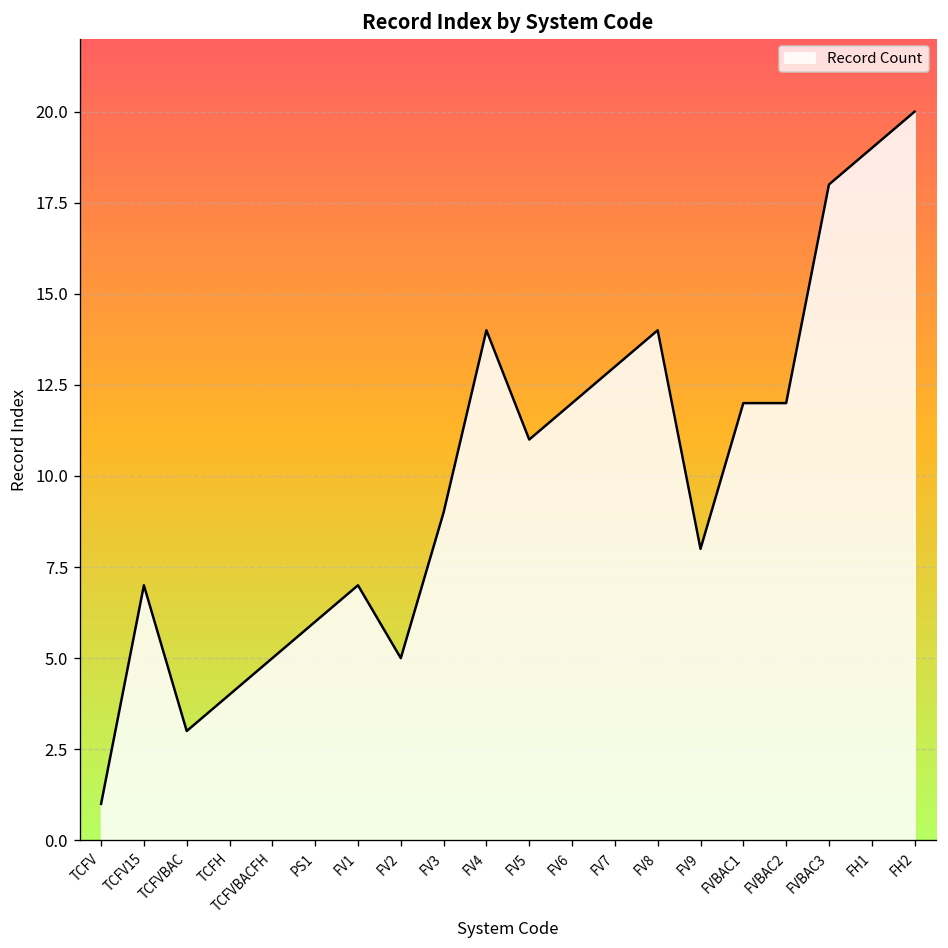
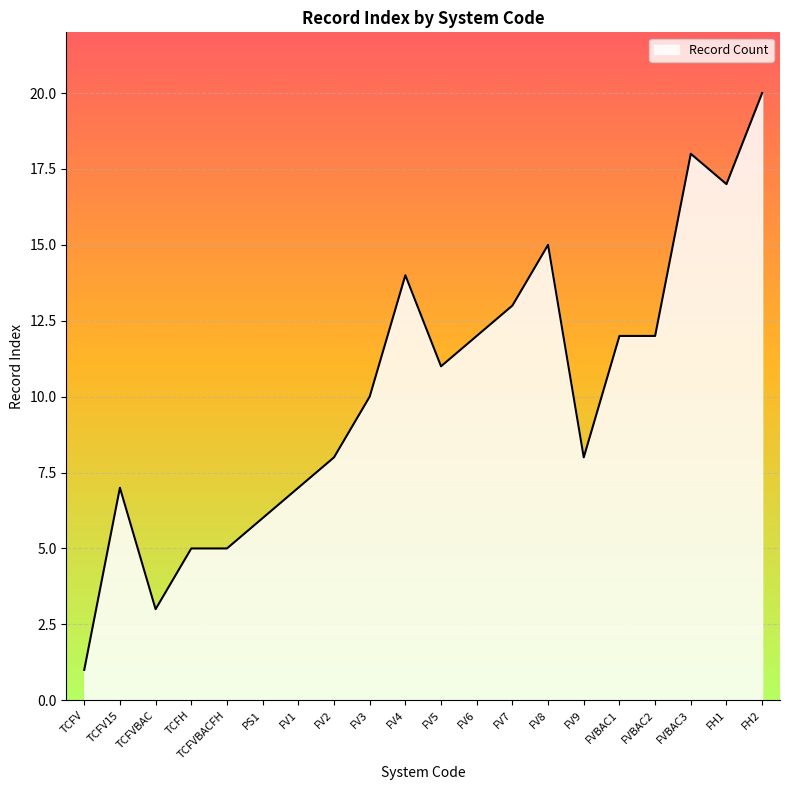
  {
    "TCFV": 1,
    "TCFV15": 7,
    "TCFVBAC": 3,
-   "TCFH": 4,
+   "TCFH": 5,
    "TCFVBACFH": 5,
    "PS1": 6,
    "FV1": 7,
-   "FV2": 5,
-   "FV3": 9,
+   "FV2": 8,
+   "FV3": 10,
    "FV4": 14,
    "FV5": 11,
    "FV6": 12,
    "FV7": 13,
-   "FV8": 14,
+   "FV8": 15,
    "FV9": 8,
    "FVBAC1": 12,
    "FVBAC2": 12,
    "FVBAC3": 18,
-   "FH1": 19,
+   "FH1": 17,
    "FH2": 20
  }
